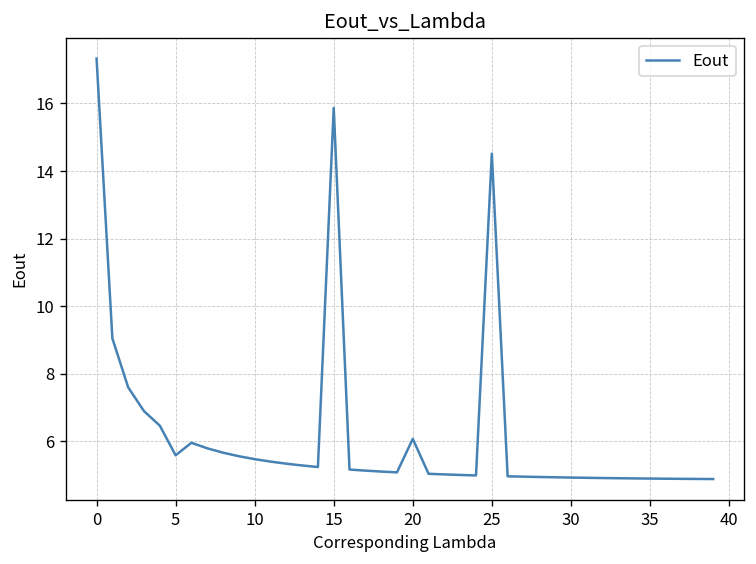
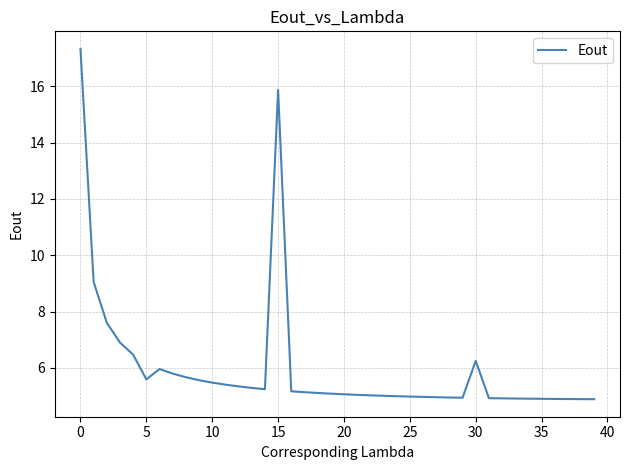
  {
    "0": 17.3,
    "5": 5.6,
    "10": 5.5,
    "15": 15.9,
-   "20": 6.1,
-   "25": 14.5,
-   "30": 4.9,
+   "20": 5.1,
+   "25": 5.0,
+   "30": 6.2,
    "35": 4.9
  }
